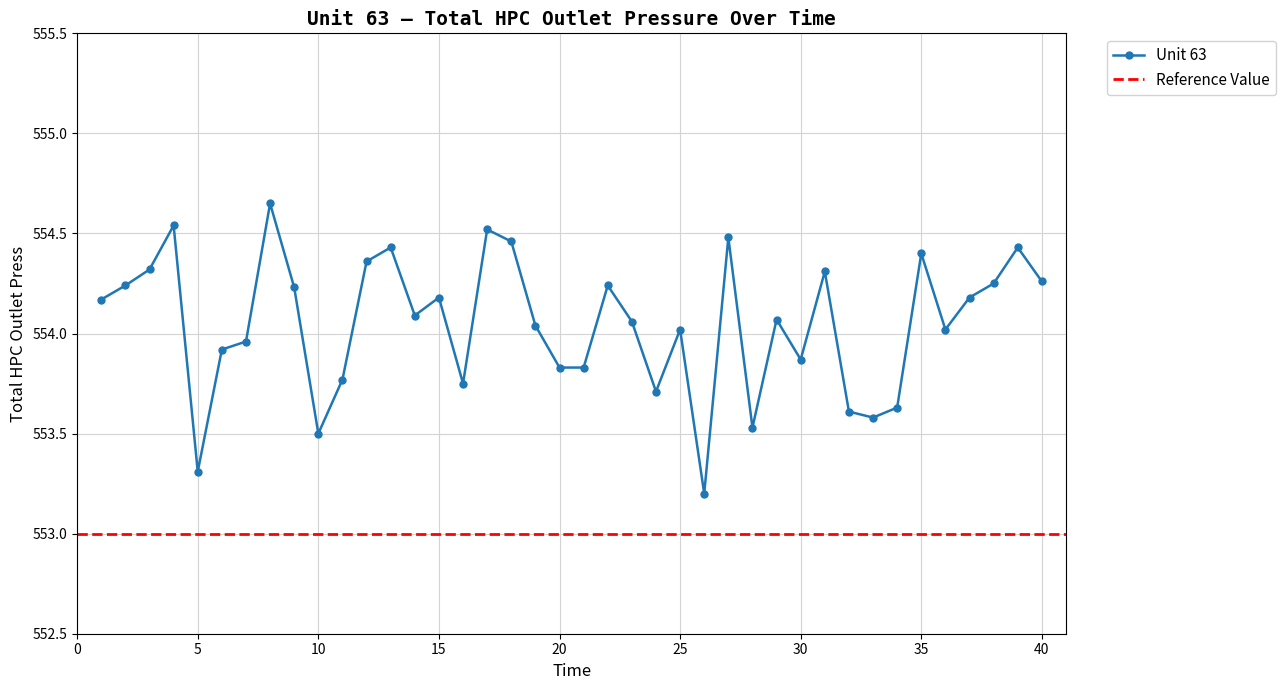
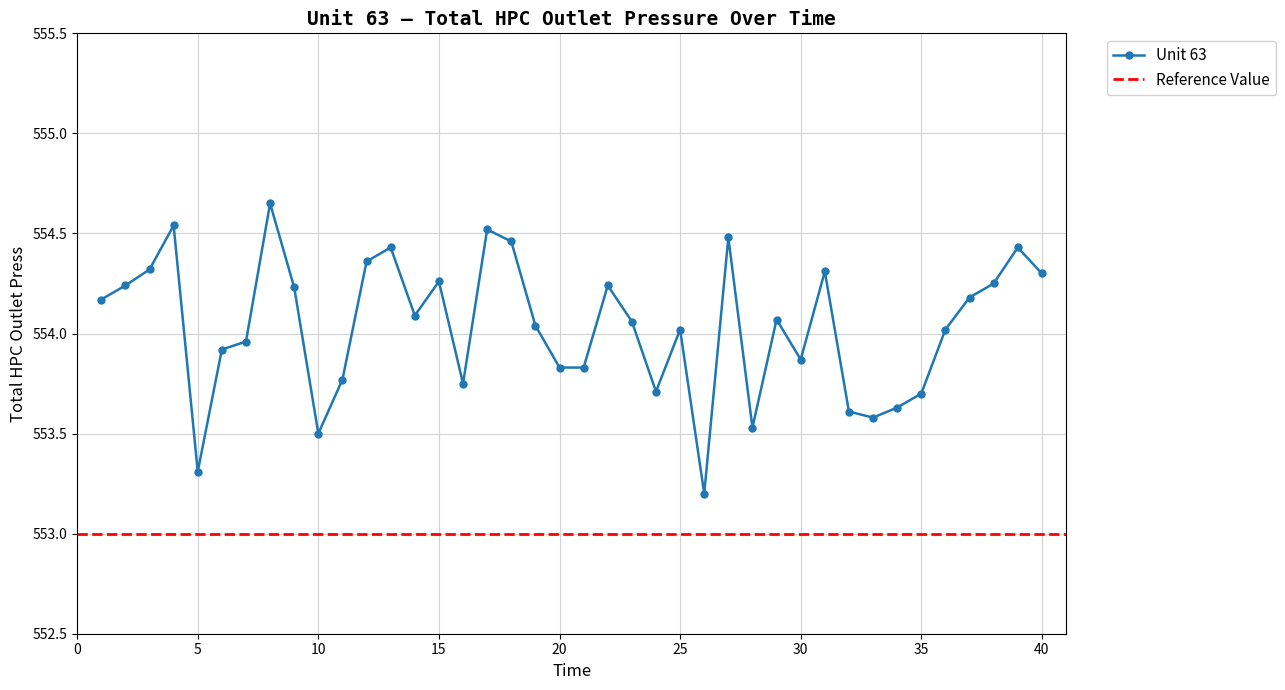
  {
    "5": 553.31,
    "10": 553.50,
-   "15": 554.18,
+   "15": 554.26,
    "20": 553.83,
    "25": 554.02,
    "30": 553.87,
-   "35": 554.4,
-   "40": 554.26
+   "35": 553.7,
+   "40": 554.30
  }
